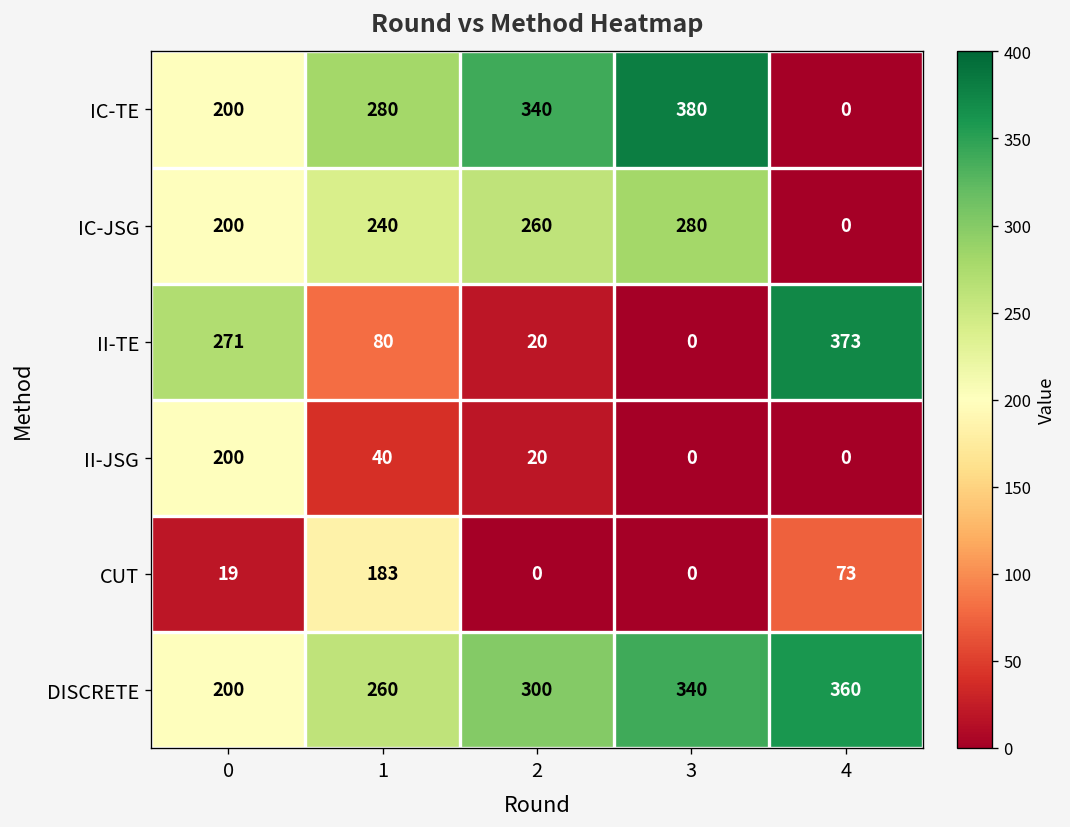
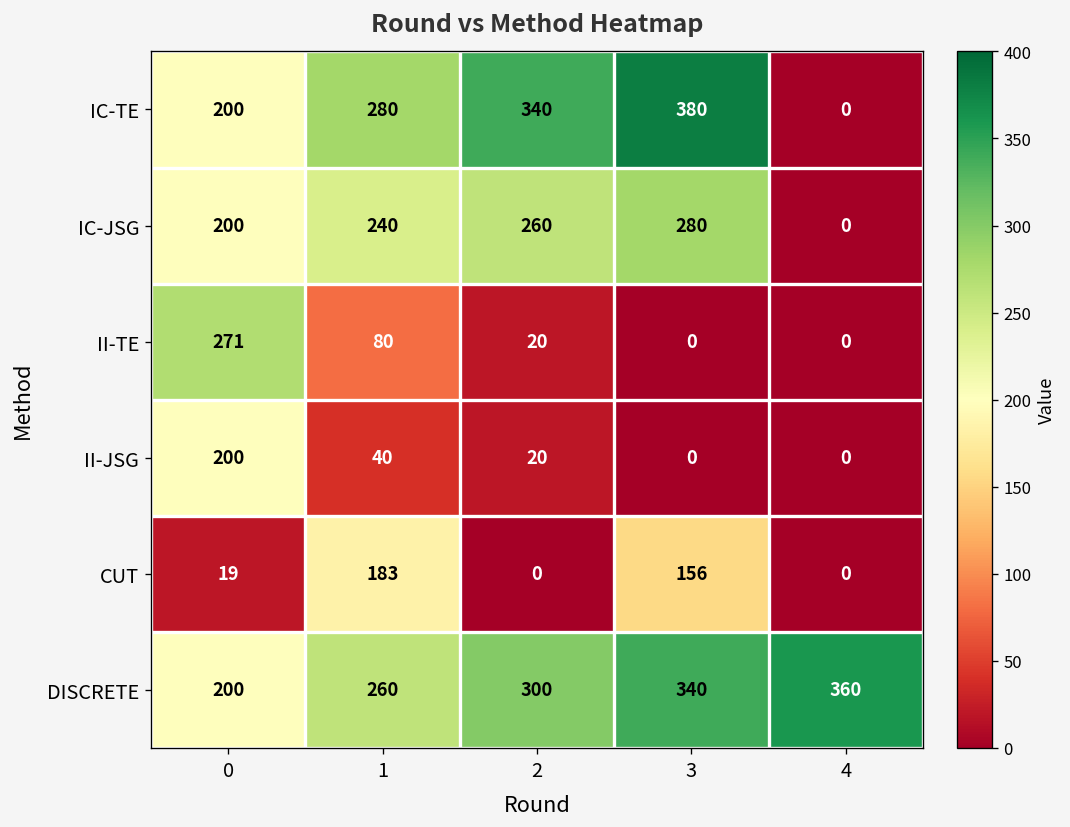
  {
    "IC-TE": {
      "0": 200,
      "1": 280,
      "2": 340,
      "3": 380,
      "4": 0
    },
    "IC-JSG": {
      "0": 200,
      "1": 240,
      "2": 260,
      "3": 280,
      "4": 0
    },
    "II-TE": {
      "0": 271,
      "1": 80,
      "2": 20,
      "3": 0,
-     "4": 373
+     "4": 0
    },
    "II-JSG": {
      "0": 200,
      "1": 40,
      "2": 20,
      "3": 0,
      "4": 0
    },
    "CUT": {
      "0": 19,
      "1": 183,
      "2": 0,
-     "3": 0,
-     "4": 73
+     "3": 156,
+     "4": 0
    },
    "DISCRETE": {
      "0": 200,
      "1": 260,
      "2": 300,
      "3": 340,
      "4": 360
    }
  }
